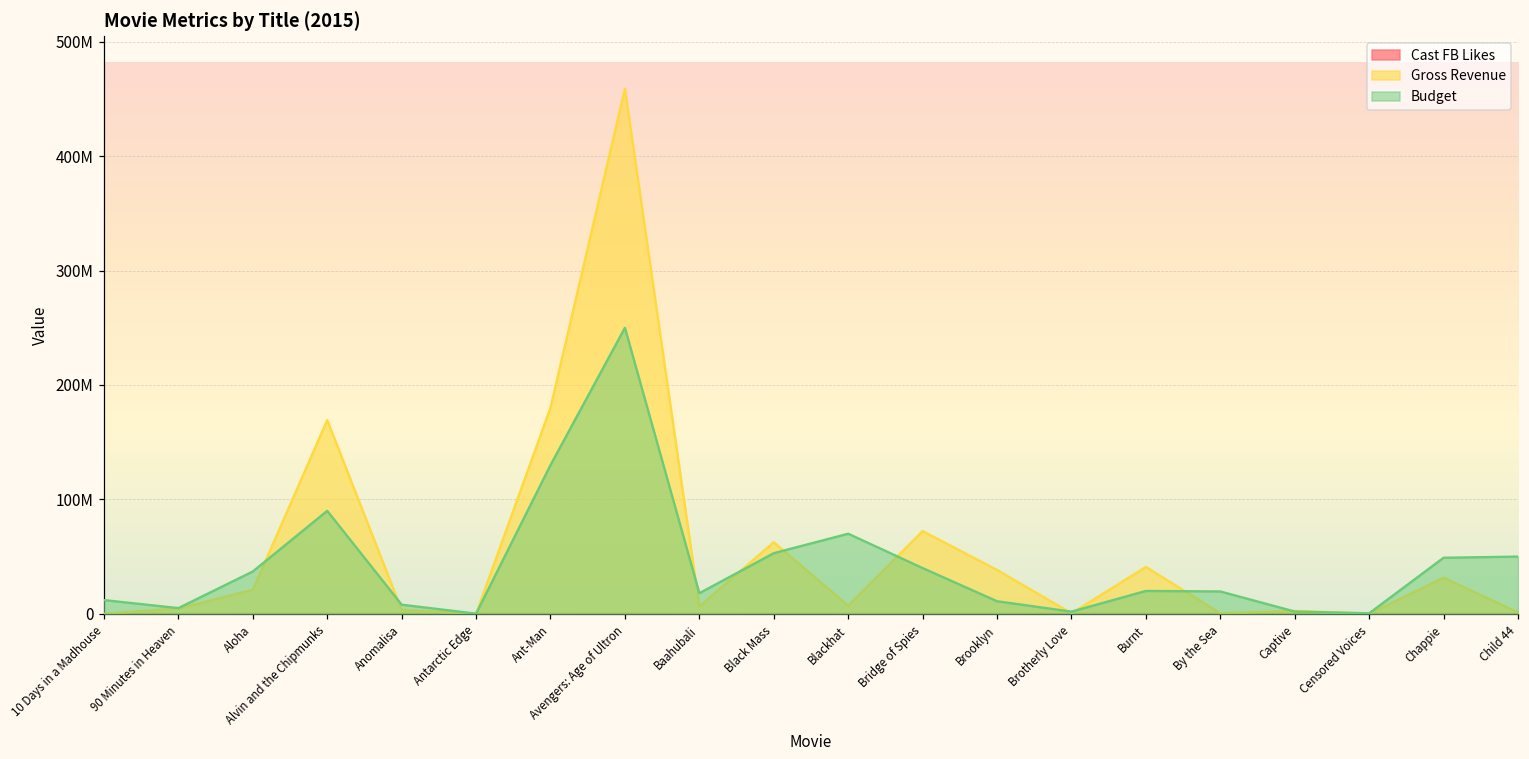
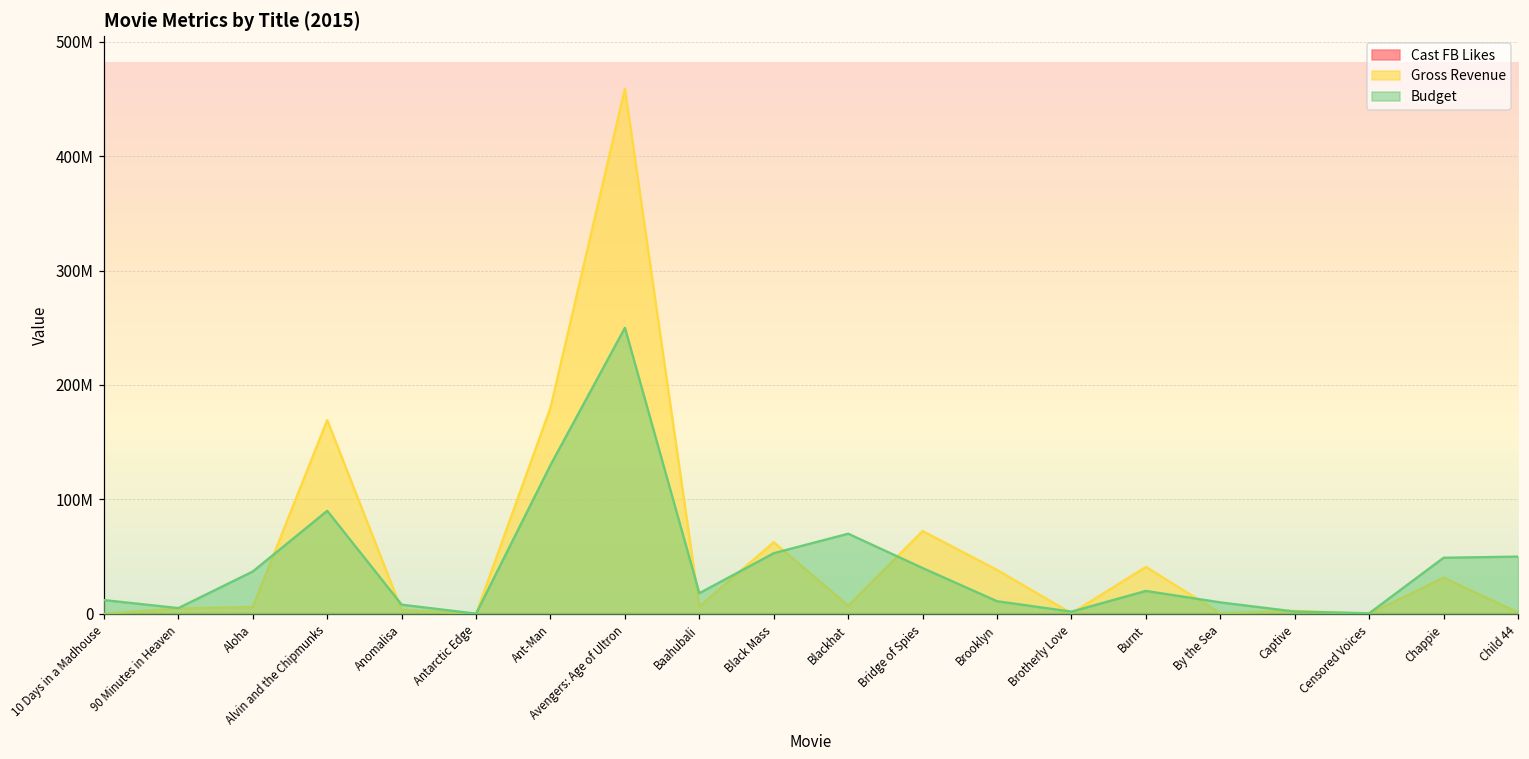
  {
    "Cast FB Likes": {
      "90 Minutes in Heaven": 0,
      "Aloha": 0,
      "Alvin and the Chipmunks": 0,
      "Anomalisa": 0,
      "Ant-Man": 0,
      "Avengers: Age of Ultron": 0,
      "Baahubali": 0,
      "Black Mass": 0,
      "Blackhat": 0,
      "Bridge of Spies": 0,
      "Brooklyn": 0,
      "Burnt": 0,
      "Chappie": 0
    },
    "Gross Revenue": {
-     "Aloha": 21000000,
+     "Aloha": 6000000,
      "Alvin and the Chipmunks": 169000000,
      "Anomalisa": 3000000,
      "Ant-Man": 180000000,
      "Avengers: Age of Ultron": 459000000,
      "Baahubali": 6000000,
      "Black Mass": 63000000,
      "Blackhat": 7000000,
      "Bridge of Spies": 72000000,
      "Brooklyn": 38000000,
      "Burnt": 41000000,
      "Chappie": 32000000
    },
    "Budget": {
      "10 Days in a Madhouse": 12000000,
      "Aloha": 37000000,
      "Alvin and the Chipmunks": 90000000,
      "Anomalisa": 8000000,
      "Ant-Man": 130000000,
      "Avengers: Age of Ultron": 250000000,
      "Baahubali": 18000000,
      "Black Mass": 53000000,
      "Blackhat": 70000000,
      "Bridge of Spies": 40000000,
      "Brooklyn": 11000000,
      "Burnt": 20000000,
-     "By the Sea": 20000000,
+     "By the Sea": 10000000,
      "Chappie": 49000000,
      "Child 44": 50000000
    }
  }
